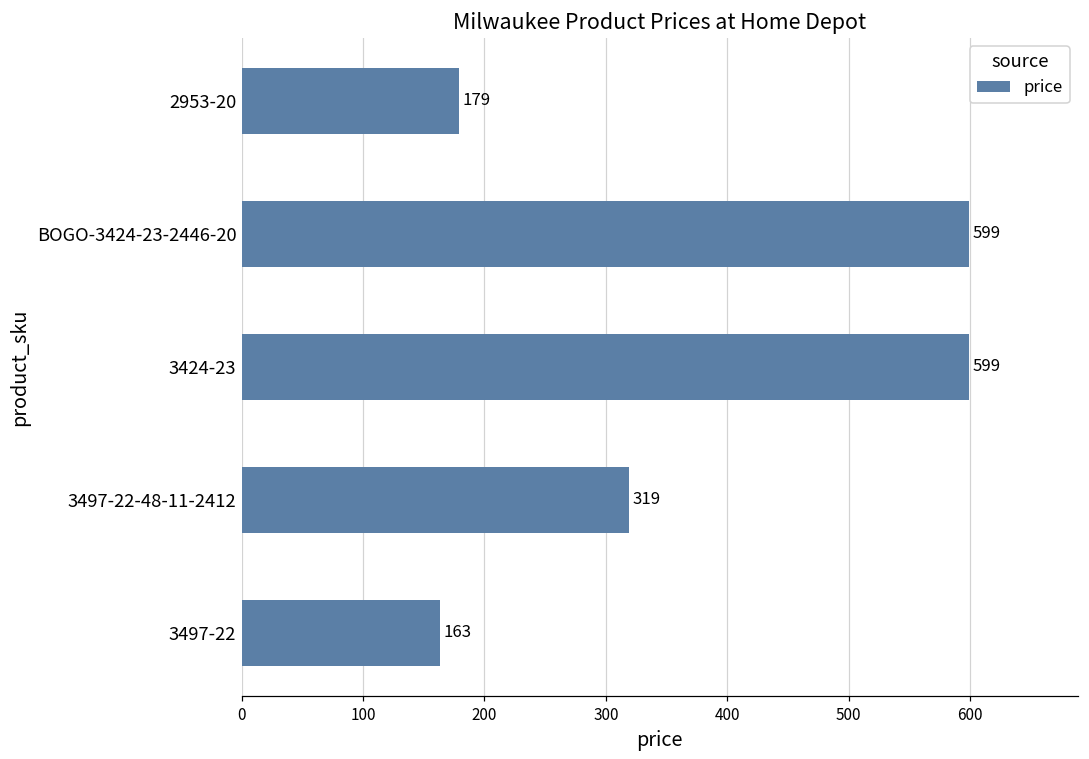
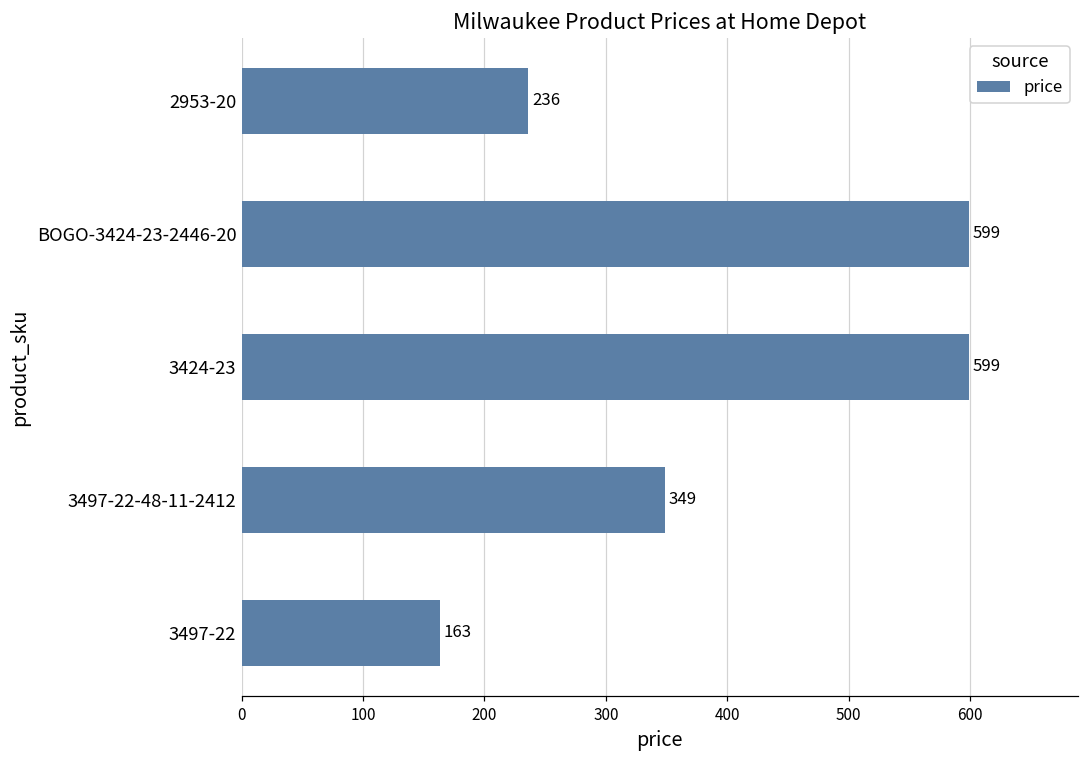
  {
-   "2953-20": 179,
+   "2953-20": 236,
    "BOGO-3424-23-2446-20": 599,
    "3424-23": 599,
-   "3497-22-48-11-2412": 319,
+   "3497-22-48-11-2412": 349,
    "3497-22": 163
  }
